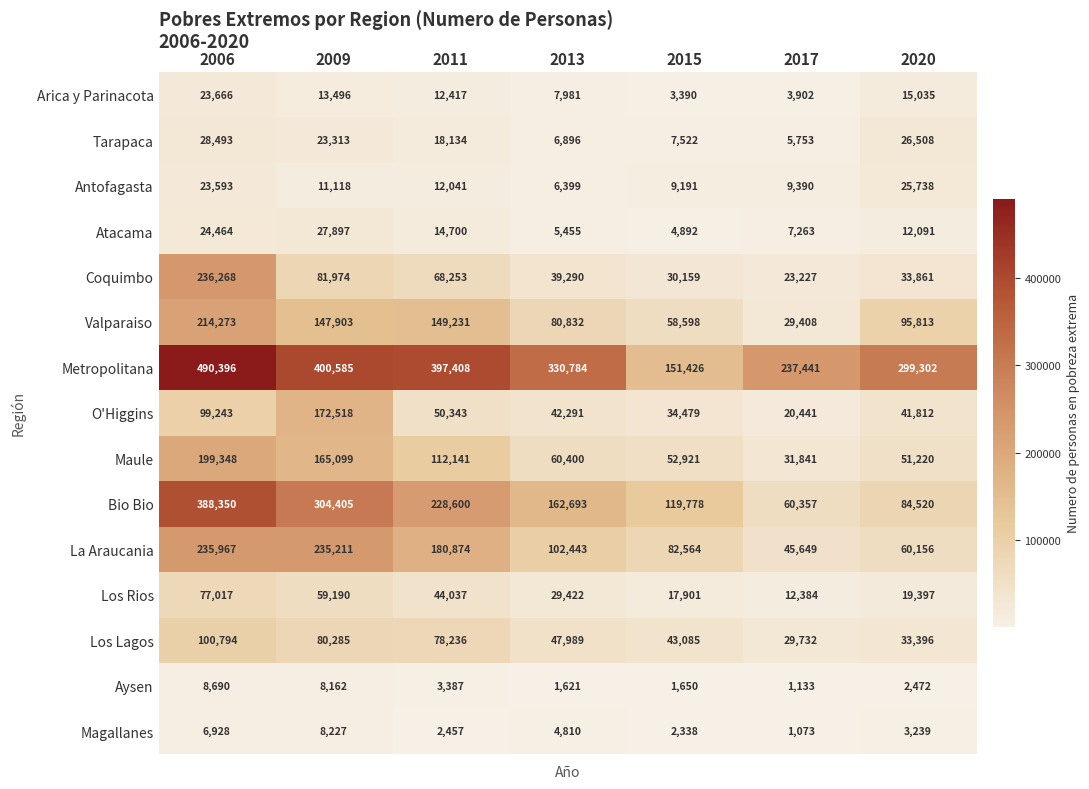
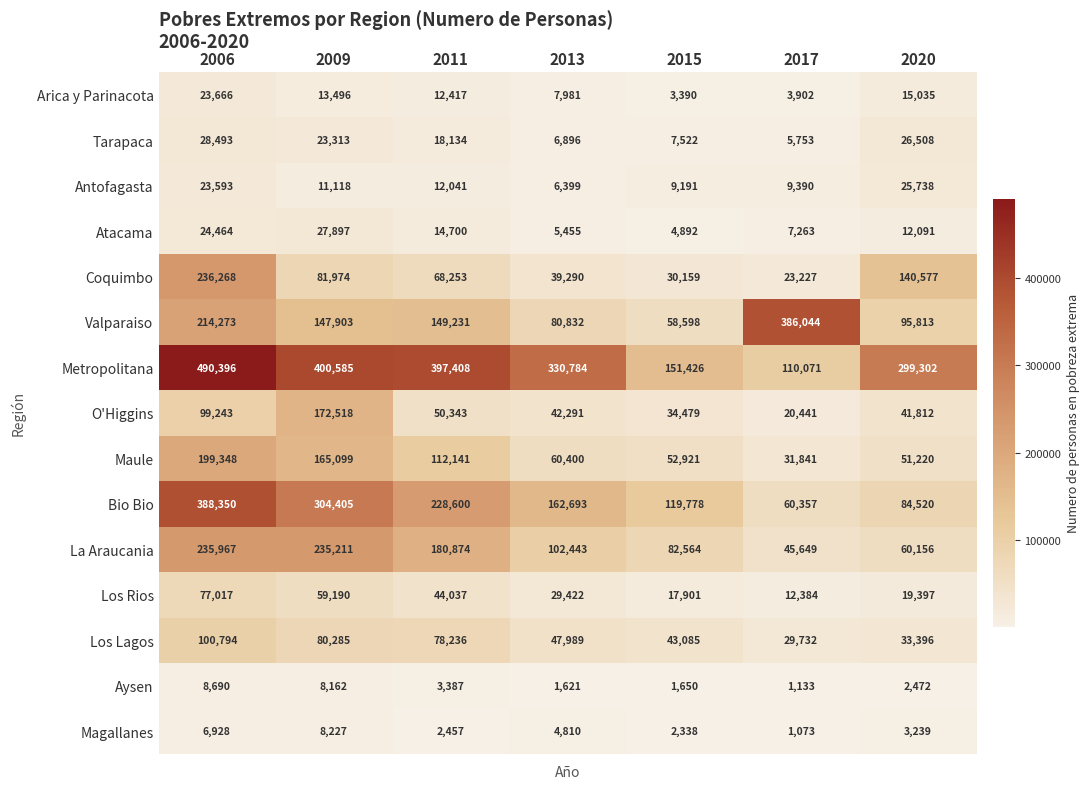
  {
    "Arica y Parinacota": {
      "2006": "23,666",
      "2009": "13,496",
      "2011": "12,417",
      "2013": "7,981",
      "2015": "3,390",
      "2017": "3,902",
      "2020": "15,035"
    },
    "Tarapaca": {
      "2006": "28,493",
      "2009": "23,313",
      "2011": "18,134",
      "2013": "6,896",
      "2015": "7,522",
      "2017": "5,753",
      "2020": "26,508"
    },
    "Antofagasta": {
      "2006": "23,593",
      "2009": "11,118",
      "2011": "12,041",
      "2013": "6,399",
      "2015": "9,191",
      "2017": "9,390",
      "2020": "25,738"
    },
    "Atacama": {
      "2006": "24,464",
      "2009": "27,897",
      "2011": "14,700",
      "2013": "5,455",
      "2015": "4,892",
      "2017": "7,263",
      "2020": "12,091"
    },
    "Coquimbo": {
      "2006": "236,268",
      "2009": "81,974",
      "2011": "68,253",
      "2013": "39,290",
      "2015": "30,159",
      "2017": "23,227",
-     "2020": "33,861"
+     "2020": "140,577"
    },
    "Valparaiso": {
      "2006": "214,273",
      "2009": "147,903",
      "2011": "149,231",
      "2013": "80,832",
      "2015": "58,598",
-     "2017": "29,408",
+     "2017": "386,044",
      "2020": "95,813"
    },
    "Metropolitana": {
      "2006": "490,396",
      "2009": "400,585",
      "2011": "397,408",
      "2013": "330,784",
      "2015": "151,426",
-     "2017": "237,441",
+     "2017": "110,071",
      "2020": "299,302"
    },
    "O'Higgins": {
      "2006": "99,243",
      "2009": "172,518",
      "2011": "50,343",
      "2013": "42,291",
      "2015": "34,479",
      "2017": "20,441",
      "2020": "41,812"
    },
    "Maule": {
      "2006": "199,348",
      "2009": "165,099",
      "2011": "112,141",
      "2013": "60,400",
      "2015": "52,921",
      "2017": "31,841",
      "2020": "51,220"
    },
    "Bio Bio": {
      "2006": "388,350",
      "2009": "304,405",
      "2011": "228,600",
      "2013": "162,693",
      "2015": "119,778",
      "2017": "60,357",
      "2020": "84,520"
    },
    "La Araucania": {
      "2006": "235,967",
      "2009": "235,211",
      "2011": "180,874",
      "2013": "102,443",
      "2015": "82,564",
      "2017": "45,649",
      "2020": "60,156"
    },
    "Los Rios": {
      "2006": "77,017",
      "2009": "59,190",
      "2011": "44,037",
      "2013": "29,422",
      "2015": "17,901",
      "2017": "12,384",
      "2020": "19,397"
    },
    "Los Lagos": {
      "2006": "100,794",
      "2009": "80,285",
      "2011": "78,236",
      "2013": "47,989",
      "2015": "43,085",
      "2017": "29,732",
      "2020": "33,396"
    },
    "Aysen": {
      "2006": "8,690",
      "2009": "8,162",
      "2011": "3,387",
      "2013": "1,621",
      "2015": "1,650",
      "2017": "1,133",
      "2020": "2,472"
    },
    "Magallanes": {
      "2006": "6,928",
      "2009": "8,227",
      "2011": "2,457",
      "2013": "4,810",
      "2015": "2,338",
      "2017": "1,073",
      "2020": "3,239"
    }
  }
